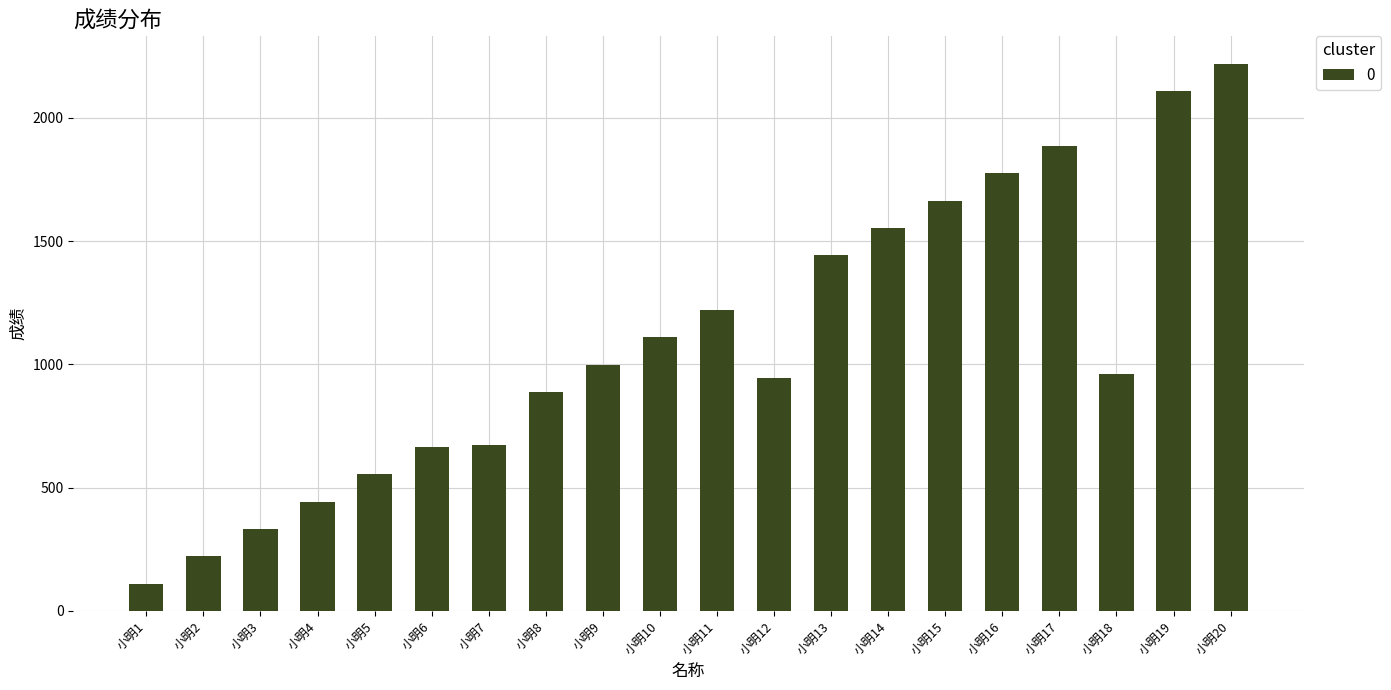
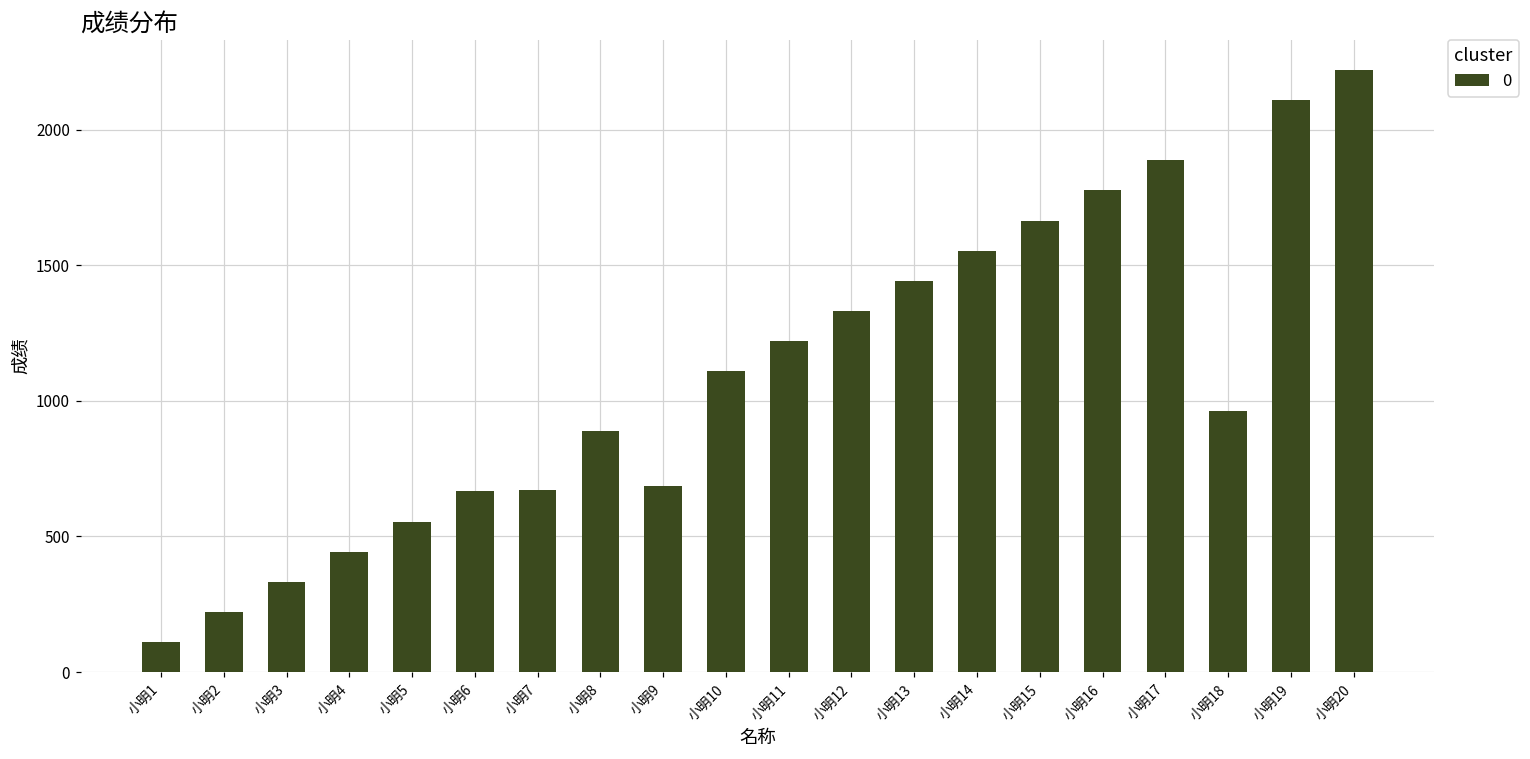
  {
    "小明1": 110,
    "小明2": 220,
    "小明3": 330,
    "小明4": 440,
    "小明5": 560,
    "小明6": 670,
    "小明7": 670,
    "小明8": 890,
-   "小明9": 1000,
+   "小明9": 690,
    "小明10": 1110,
    "小明11": 1220,
-   "小明12": 940,
+   "小明12": 1330,
    "小明13": 1440,
    "小明14": 1550,
    "小明15": 1670,
    "小明16": 1780,
    "小明17": 1890,
    "小明18": 960,
    "小明19": 2110,
    "小明20": 2220
  }
